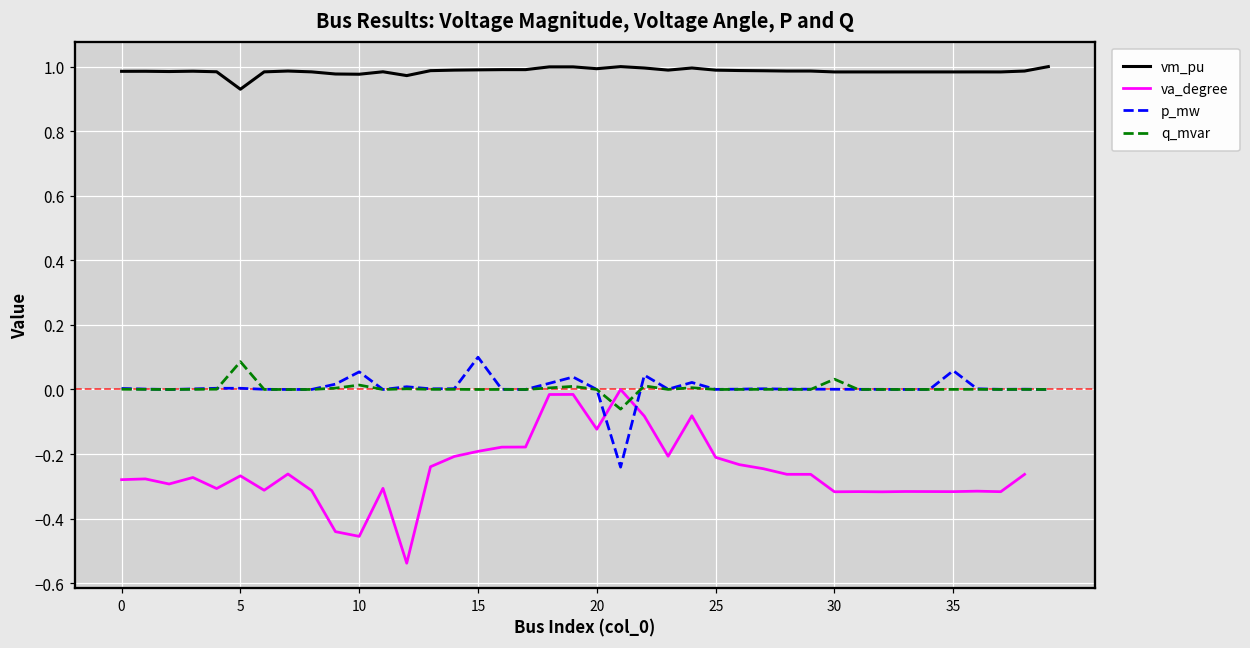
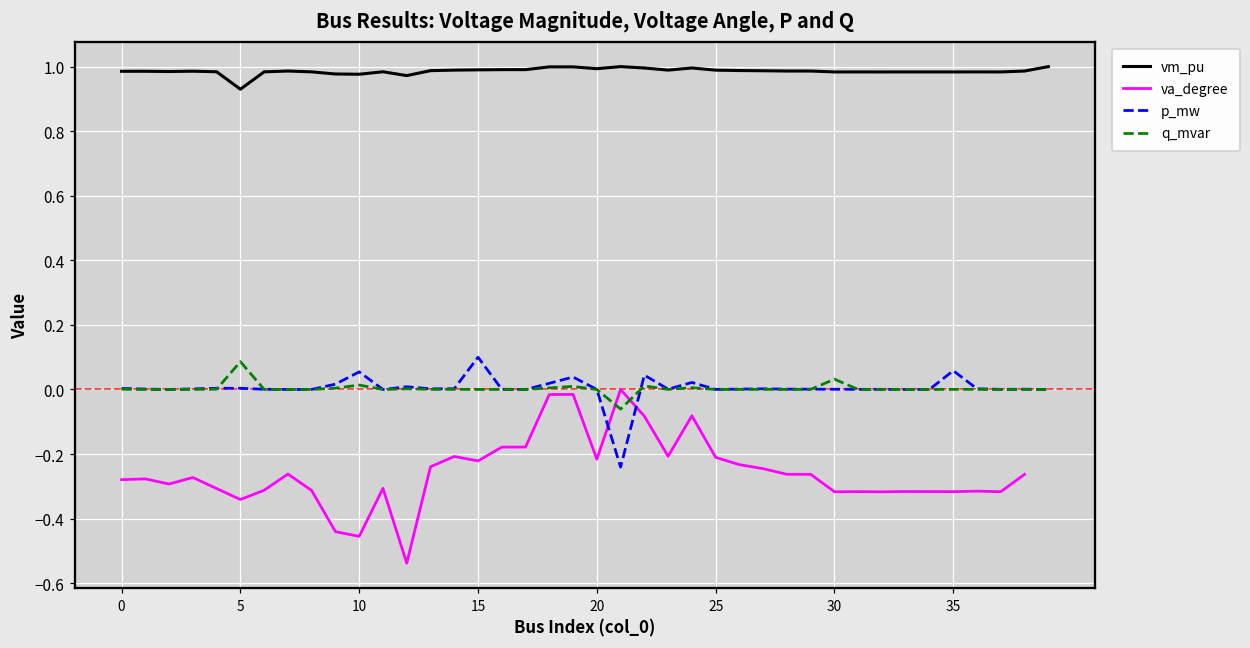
  {
    "vm_pu": {
      "0": 0.99,
      "5": 0.93,
      "10": 0.98,
      "15": 0.99,
      "20": 0.99,
      "25": 0.99,
      "30": 0.98,
      "35": 0.98
    },
    "va_degree": {
      "0": -0.28,
-     "5": -0.27,
+     "5": -0.34,
      "10": -0.45,
-     "15": -0.19,
-     "20": -0.12,
+     "15": -0.22,
+     "20": -0.22,
      "25": -0.21,
      "30": -0.32,
      "35": -0.32
    },
    "p_mw": {
      "5": 0.00,
      "10": 0.05,
      "15": 0.10,
      "30": 0.00,
      "35": 0.06
    },
    "q_mvar": {
      "5": 0.09,
      "10": 0.01,
      "15": 0.00,
      "30": 0.03,
      "35": 0.00
    }
  }
